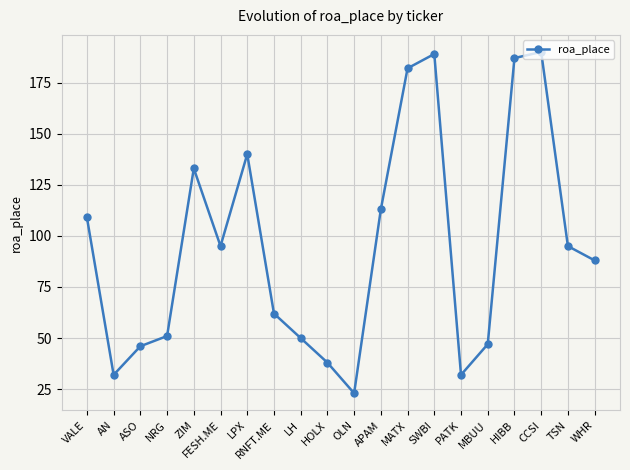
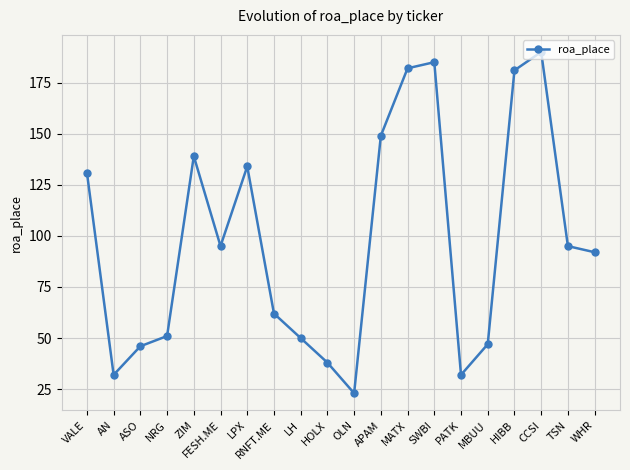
  {
-   "VALE": 109,
+   "VALE": 131,
    "AN": 32,
    "ASO": 46,
    "NRG": 51,
-   "ZIM": 133,
+   "ZIM": 139,
    "FESH.ME": 95,
-   "LPX": 140,
+   "LPX": 134,
    "RNFT.ME": 62,
    "LH": 50,
    "HOLX": 38,
    "OLN": 23,
-   "APAM": 113,
+   "APAM": 149,
    "MATX": 182,
-   "SWBI": 189,
+   "SWBI": 185,
    "PATK": 32,
    "MBUU": 47,
-   "HIBB": 187,
+   "HIBB": 181,
    "TSN": 95,
-   "WHR": 88
+   "WHR": 92
  }
